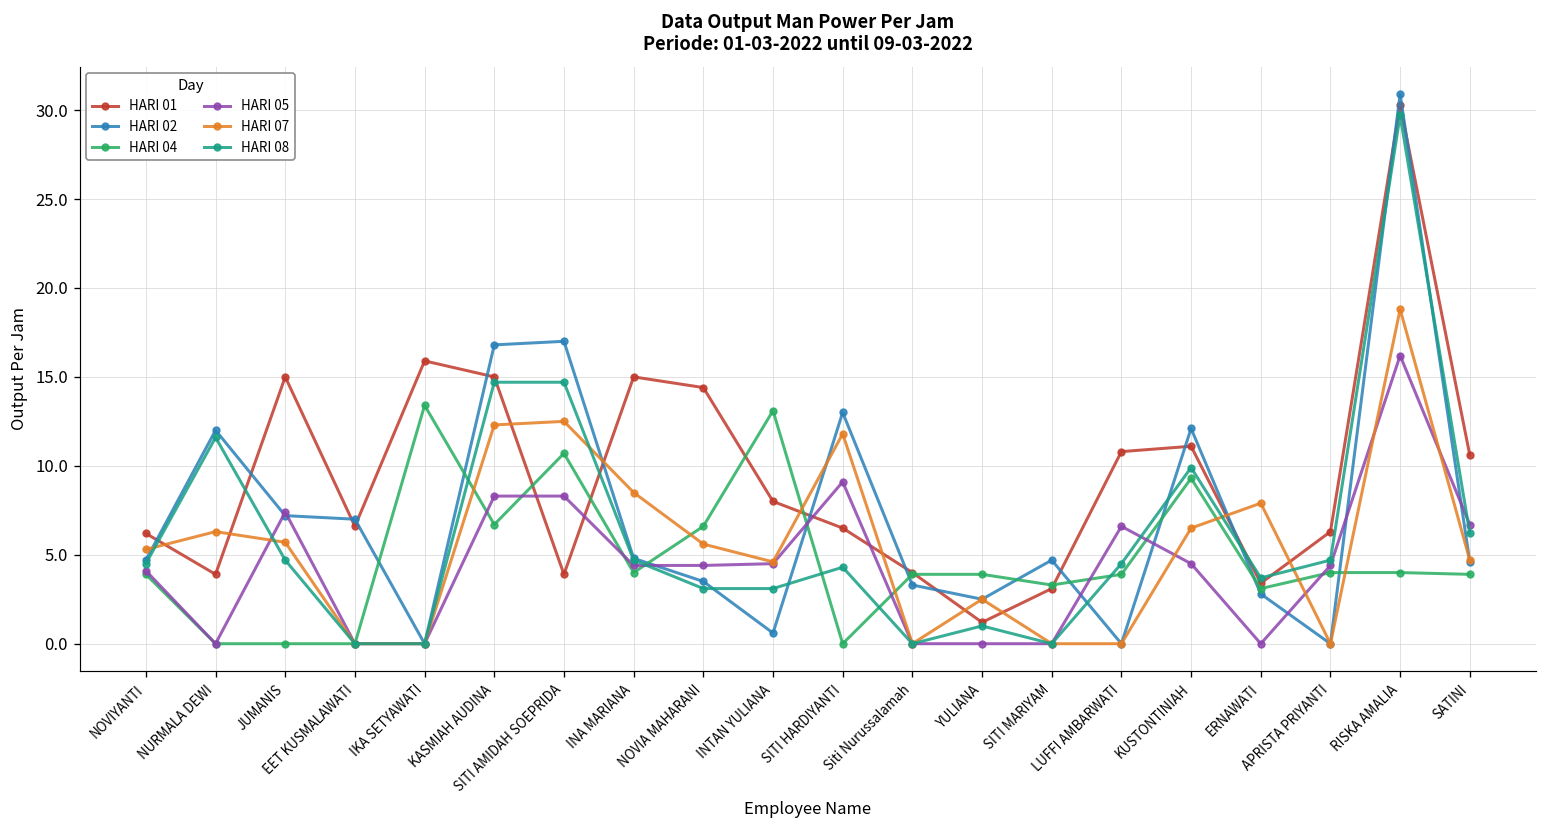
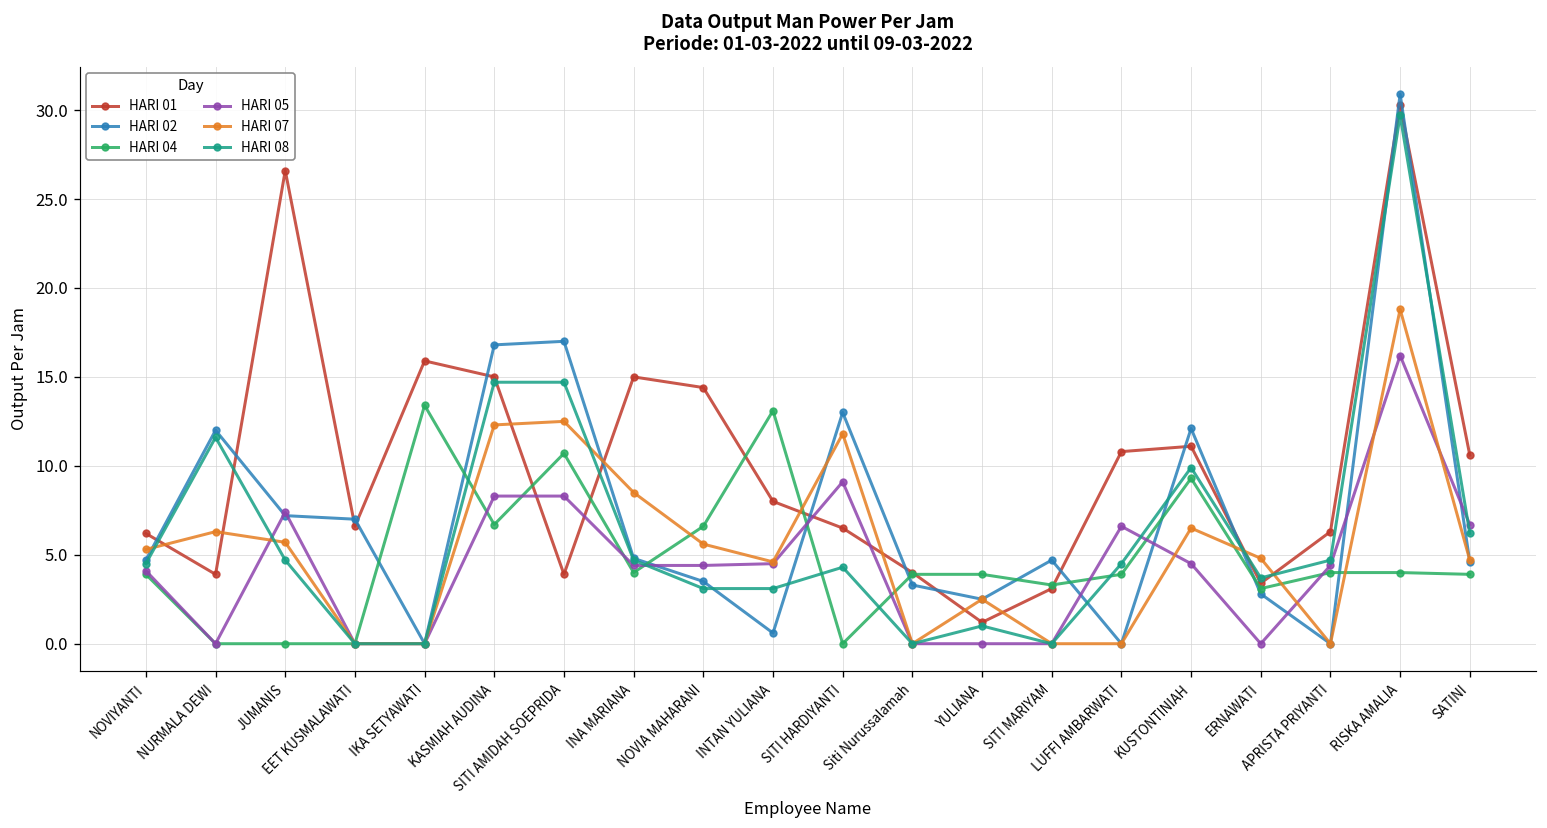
  {
    "HARI 01": {
      "NOVIYANTI": 6.2,
      "NURMALA DEWI": 3.9,
-     "JUMANIS": 15.0,
+     "JUMANIS": 26.6,
      "EET KUSMALAWATI": 6.6,
      "IKA SETYAWATI": 15.9,
      "KASMIAH AUDINA": 15.0,
      "SITI AMIDAH SOEPRIDA": 3.9,
      "INA MARIANA": 15.0,
      "NOVIA MAHARANI": 14.4,
      "INTAN YULIANA": 8.0,
      "SITI HARDIYANTI": 6.5,
      "YULIANA": 1.2,
      "SITI MARIYAM": 3.1,
      "LUFFI AMBARWATI": 10.8,
      "KUSTONTINIAH": 11.1,
      "ERNAWATI": 3.4,
      "APRISTA PRIYANTI": 6.3,
      "RISKA AMALIA": 30.3,
      "SATINI": 10.6
    },
    "HARI 02": {
      "NOVIYANTI": 4.7,
      "NURMALA DEWI": 12.0,
      "JUMANIS": 7.2,
      "EET KUSMALAWATI": 7.0,
      "KASMIAH AUDINA": 16.8,
      "SITI AMIDAH SOEPRIDA": 17.0,
      "NOVIA MAHARANI": 3.5,
      "INTAN YULIANA": 0.6,
      "SITI HARDIYANTI": 13.0,
      "Siti Nurussalamah": 3.3,
      "SITI MARIYAM": 4.7,
      "KUSTONTINIAH": 12.1,
      "ERNAWATI": 2.8,
      "RISKA AMALIA": 30.9
    },
    "HARI 05": {
      "NOVIYANTI": 4.1,
      "JUMANIS": 7.4,
      "KASMIAH AUDINA": 8.3,
      "SITI AMIDAH SOEPRIDA": 8.3,
      "INA MARIANA": 4.4,
      "NOVIA MAHARANI": 4.4,
      "SITI HARDIYANTI": 9.1,
      "YULIANA": 0.0,
      "LUFFI AMBARWATI": 6.6,
      "KUSTONTINIAH": 4.5,
      "ERNAWATI": 0.0,
      "APRISTA PRIYANTI": 4.4,
      "RISKA AMALIA": 16.2,
      "SATINI": 6.7
    },
    "HARI 07": {
      "NOVIYANTI": 5.3,
      "NURMALA DEWI": 6.3,
      "JUMANIS": 5.7,
      "KASMIAH AUDINA": 12.3,
      "SITI AMIDAH SOEPRIDA": 12.5,
      "INA MARIANA": 8.5,
      "NOVIA MAHARANI": 5.6,
      "SITI HARDIYANTI": 11.8,
      "KUSTONTINIAH": 6.5,
-     "ERNAWATI": 7.9,
+     "ERNAWATI": 4.8,
      "RISKA AMALIA": 18.8
    }
  }
